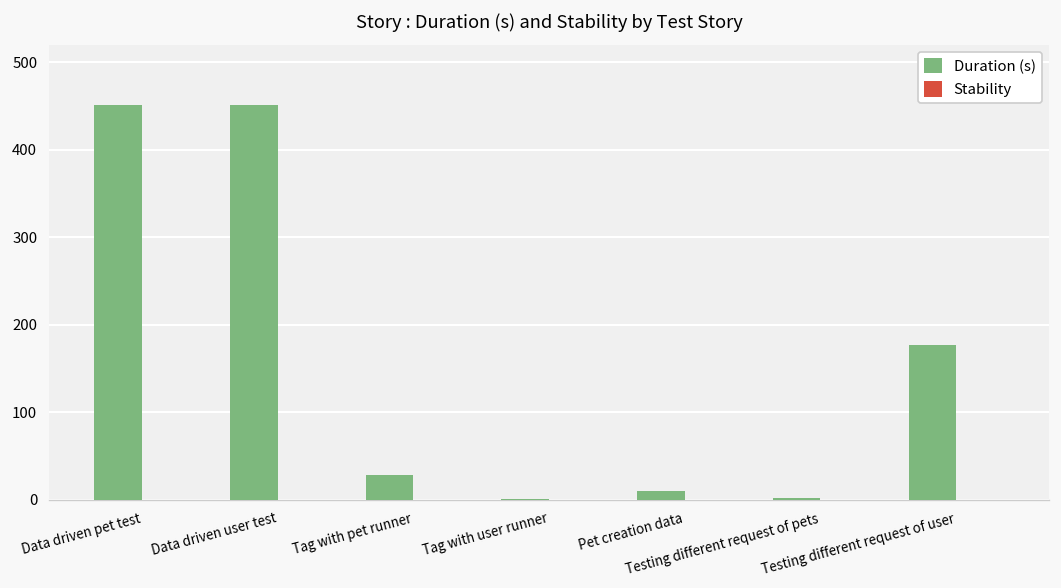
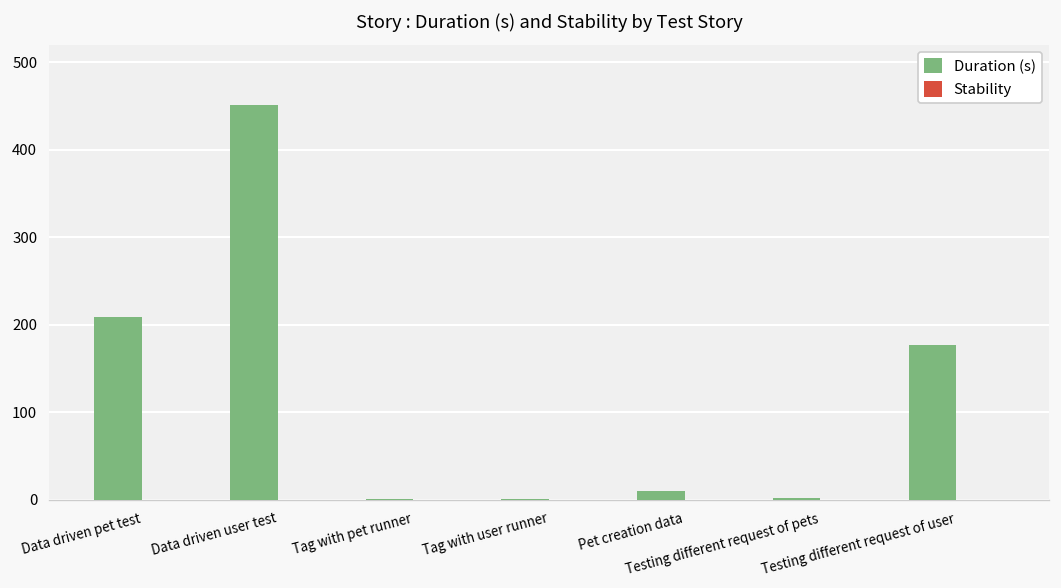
  {
    "Duration (s)": {
-     "Data driven pet test": 450,
+     "Data driven pet test": 210,
      "Data driven user test": 450,
-     "Tag with pet runner": 30,
+     "Tag with pet runner": 0,
      "Pet creation data": 10,
      "Testing different request of user": 180
    },
    "Stability": {
      "Data driven pet test": 0,
      "Data driven user test": 0,
      "Tag with pet runner": 0,
      "Tag with user runner": 0,
      "Pet creation data": 0,
      "Testing different request of pets": 0,
      "Testing different request of user": 0
    }
  }
